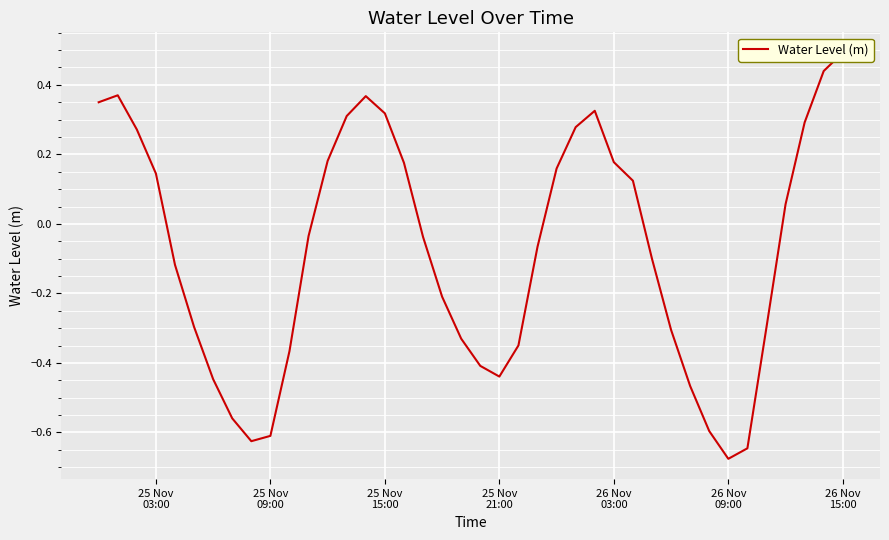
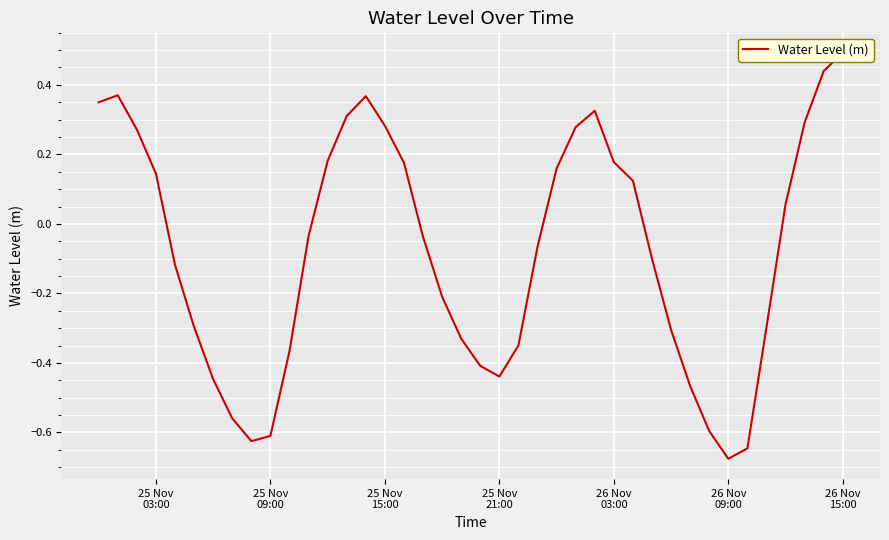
  {
    "25 Nov 03:00": 0.14,
    "25 Nov 09:00": -0.61,
-   "25 Nov 15:00": 0.32,
+   "25 Nov 15:00": 0.28,
    "25 Nov 21:00": -0.44,
    "26 Nov 03:00": 0.18,
    "26 Nov 09:00": -0.68
  }
